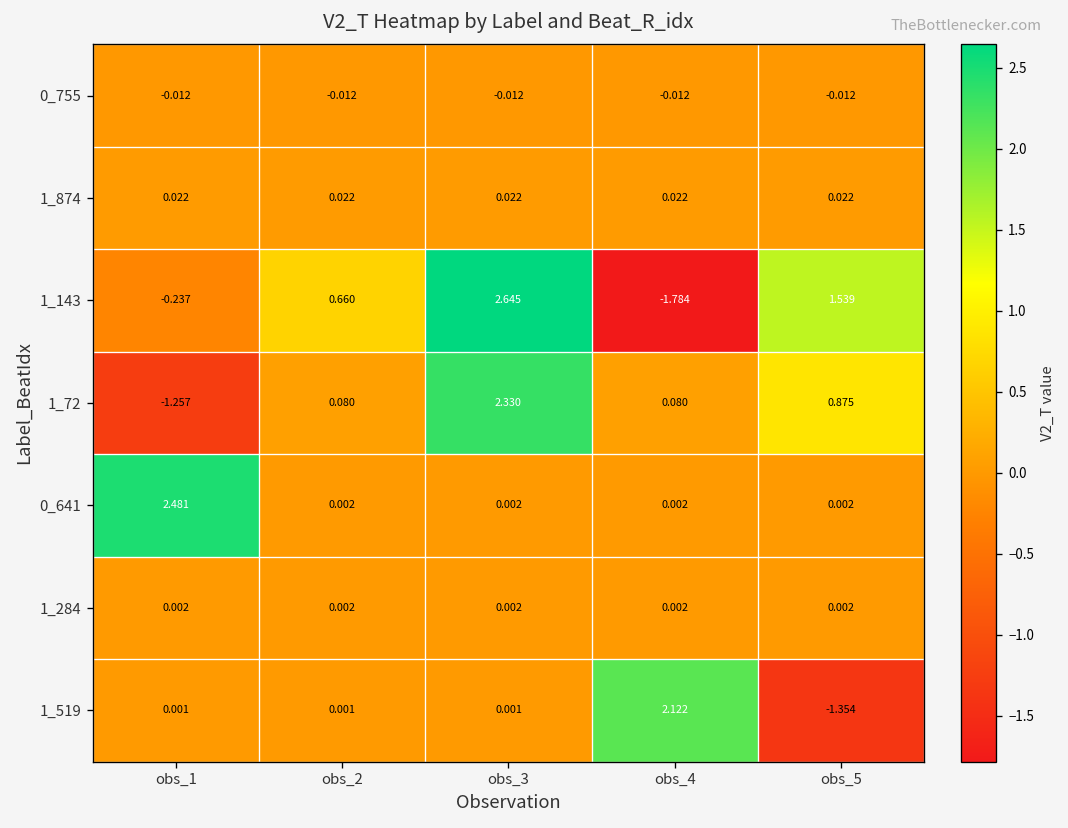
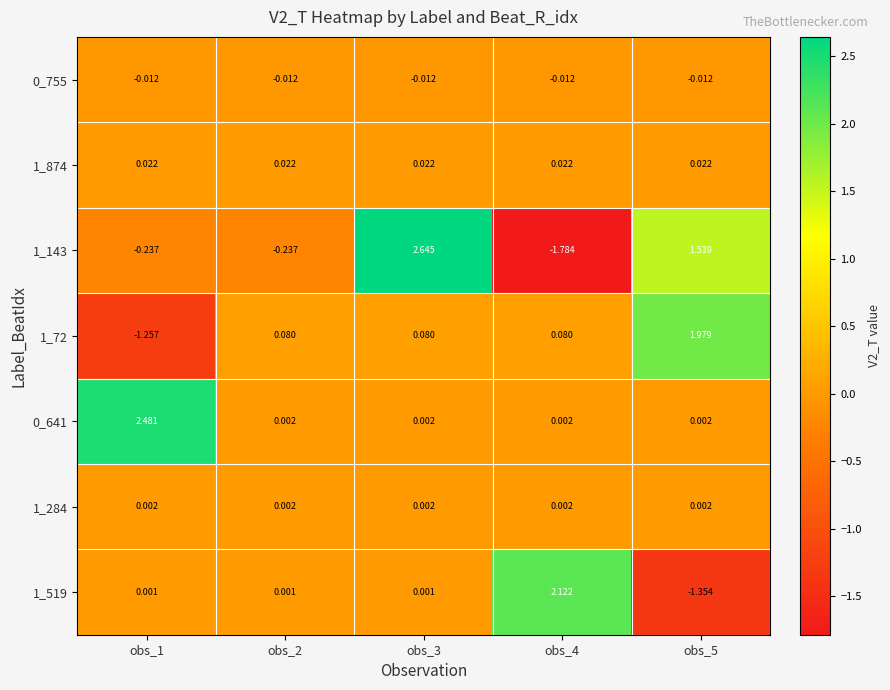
  {
    "0_755": {
      "obs_1": -0.012,
      "obs_2": -0.012,
      "obs_3": -0.012,
      "obs_4": -0.012,
      "obs_5": -0.012
    },
    "1_874": {
      "obs_1": 0.022,
      "obs_2": 0.022,
      "obs_3": 0.022,
      "obs_4": 0.022,
      "obs_5": 0.022
    },
    "1_143": {
      "obs_1": -0.237,
-     "obs_2": 0.660,
+     "obs_2": -0.237,
      "obs_3": 2.645,
      "obs_4": -1.784,
      "obs_5": 1.539
    },
    "1_72": {
      "obs_1": -1.257,
      "obs_2": 0.080,
-     "obs_3": 2.330,
+     "obs_3": 0.080,
      "obs_4": 0.080,
-     "obs_5": 0.875
+     "obs_5": 1.979
    },
    "0_641": {
      "obs_1": 2.481,
      "obs_2": 0.002,
      "obs_3": 0.002,
      "obs_4": 0.002,
      "obs_5": 0.002
    },
    "1_284": {
      "obs_1": 0.002,
      "obs_2": 0.002,
      "obs_3": 0.002,
      "obs_4": 0.002,
      "obs_5": 0.002
    },
    "1_519": {
      "obs_1": 0.001,
      "obs_2": 0.001,
      "obs_3": 0.001,
      "obs_4": 2.122,
      "obs_5": -1.354
    }
  }
